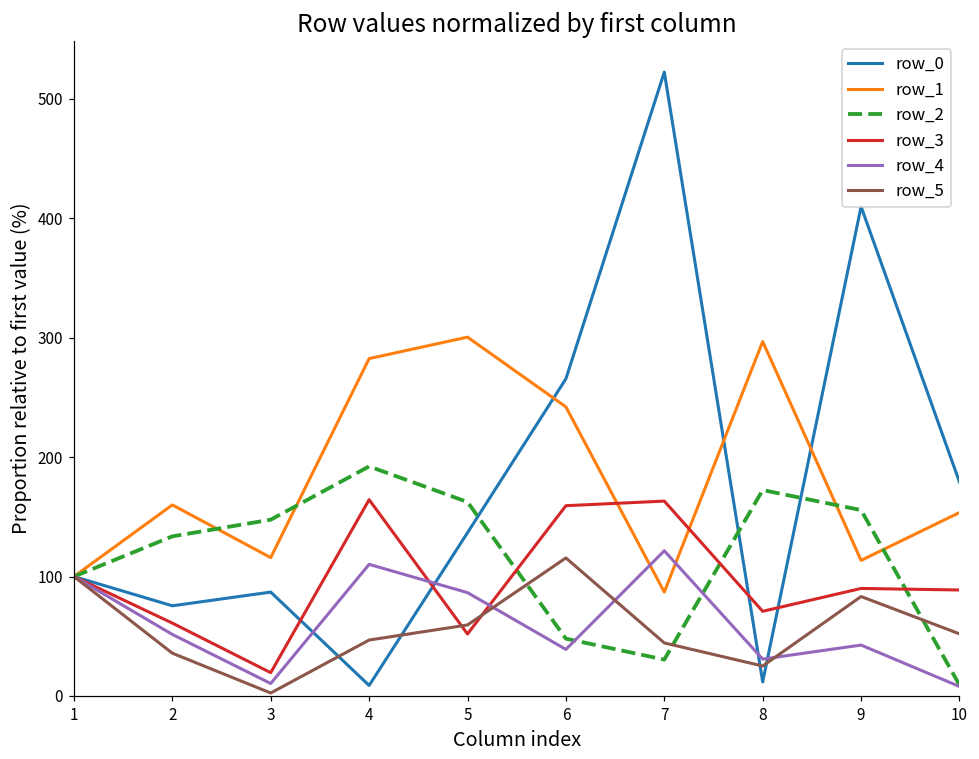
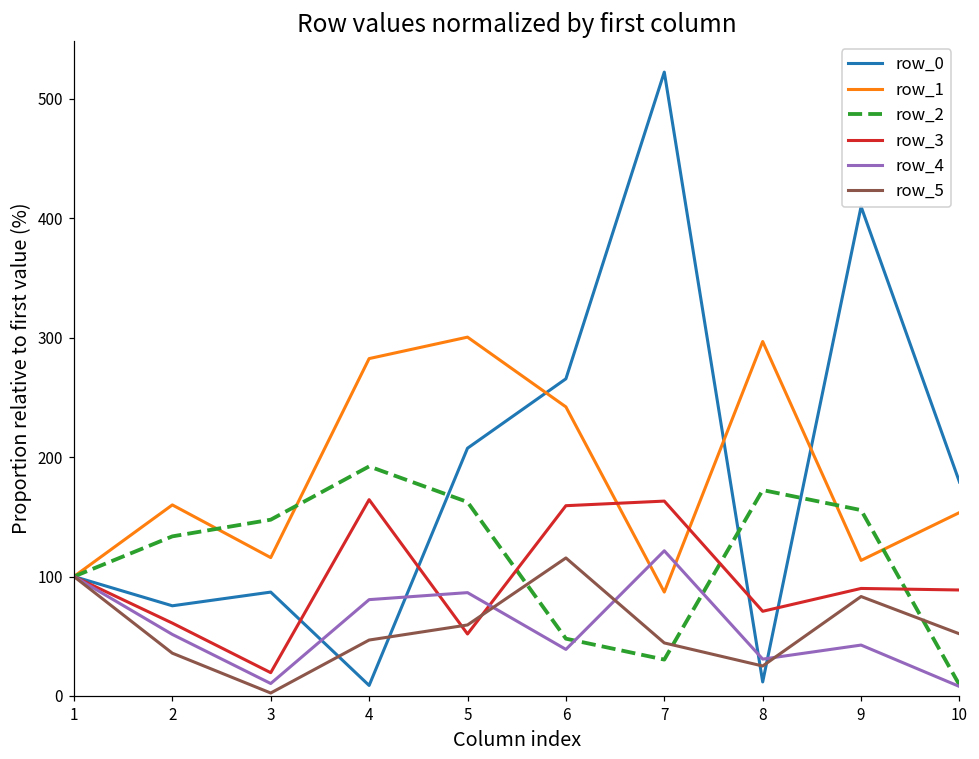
  {
    "row_0": {
      "2": 75,
      "3": 87,
      "4": 9,
-     "5": 137,
+     "5": 207,
      "6": 265,
      "7": 522,
      "8": 12,
      "10": 179
    },
    "row_1": {
      "2": 160,
      "3": 116,
      "4": 282,
      "5": 300,
      "6": 242,
      "7": 87,
      "8": 297,
      "9": 114,
      "10": 154
    },
    "row_2": {
      "2": 134,
      "3": 148,
      "4": 192,
      "5": 162,
      "6": 48,
      "7": 30,
      "8": 172,
      "9": 156
    },
    "row_3": {
      "2": 61,
      "3": 20,
      "4": 164,
      "5": 52,
      "6": 159,
      "7": 163,
      "8": 71,
      "9": 90,
      "10": 89
    },
    "row_4": {
      "2": 52,
      "3": 10,
-     "4": 110,
+     "4": 81,
      "5": 87,
      "6": 39,
      "7": 122,
      "8": 31,
      "9": 43
    },
    "row_5": {
      "2": 36,
      "3": 3,
      "4": 47,
      "5": 59,
      "6": 116,
      "7": 44,
      "8": 25,
      "9": 83,
      "10": 52
    }
  }
